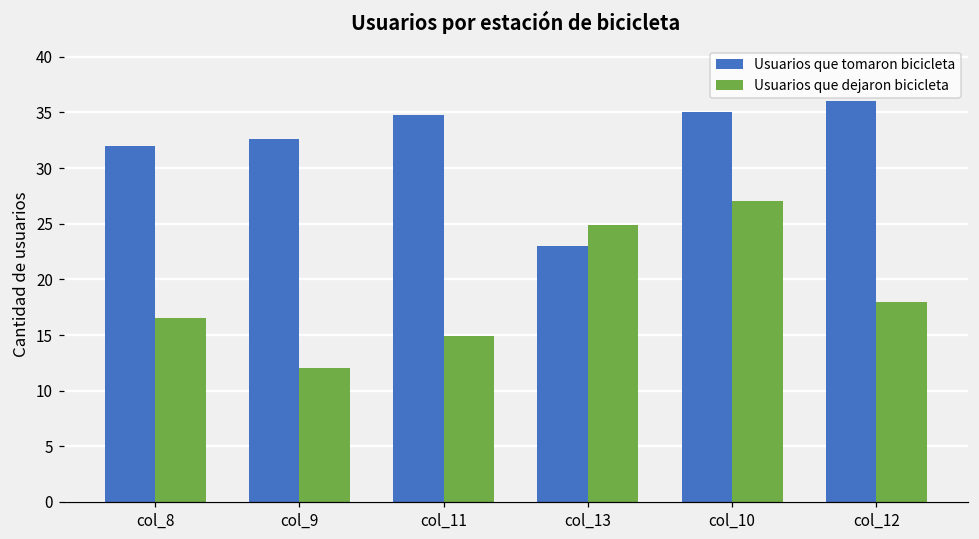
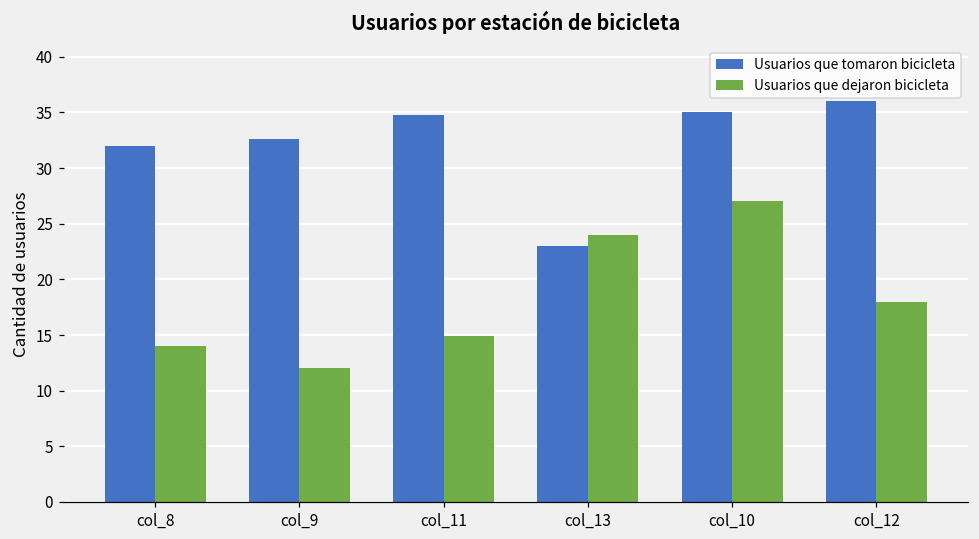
  {
    "Usuarios que tomaron bicicleta": {
      "col_8": 32.0,
      "col_9": 32.6,
      "col_11": 34.8,
      "col_13": 23.0,
      "col_10": 35.0,
      "col_12": 36.0
    },
    "Usuarios que dejaron bicicleta": {
-     "col_8": 16.5,
+     "col_8": 14.0,
      "col_9": 12.0,
      "col_11": 14.9,
-     "col_13": 24.9,
+     "col_13": 24.0,
      "col_10": 27.0,
      "col_12": 18.0
    }
  }
